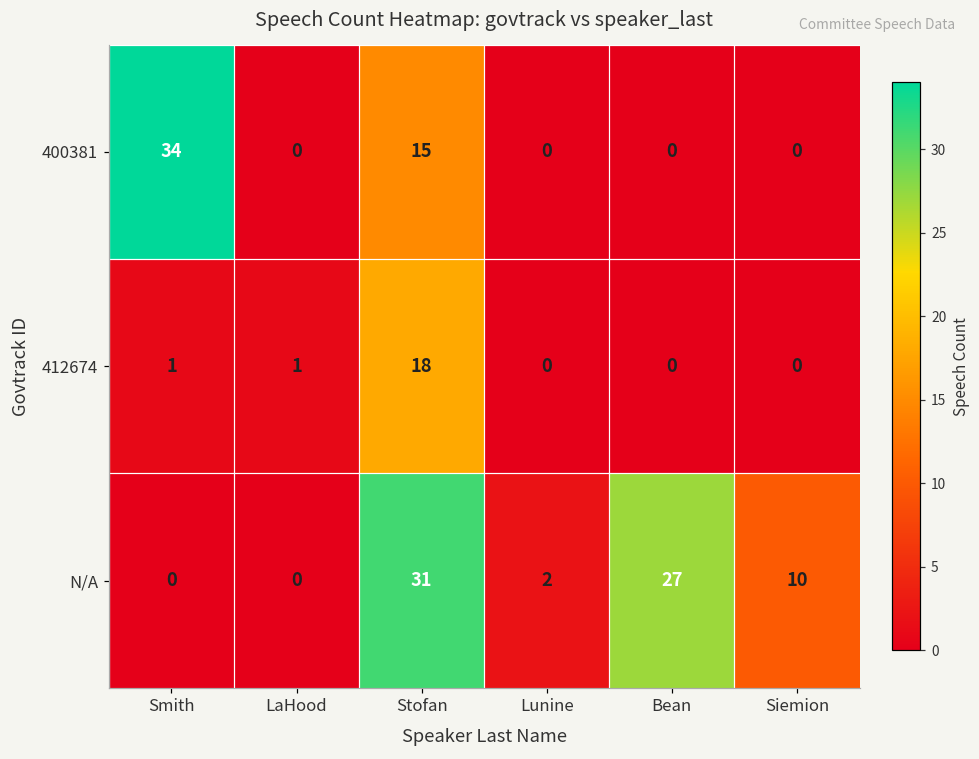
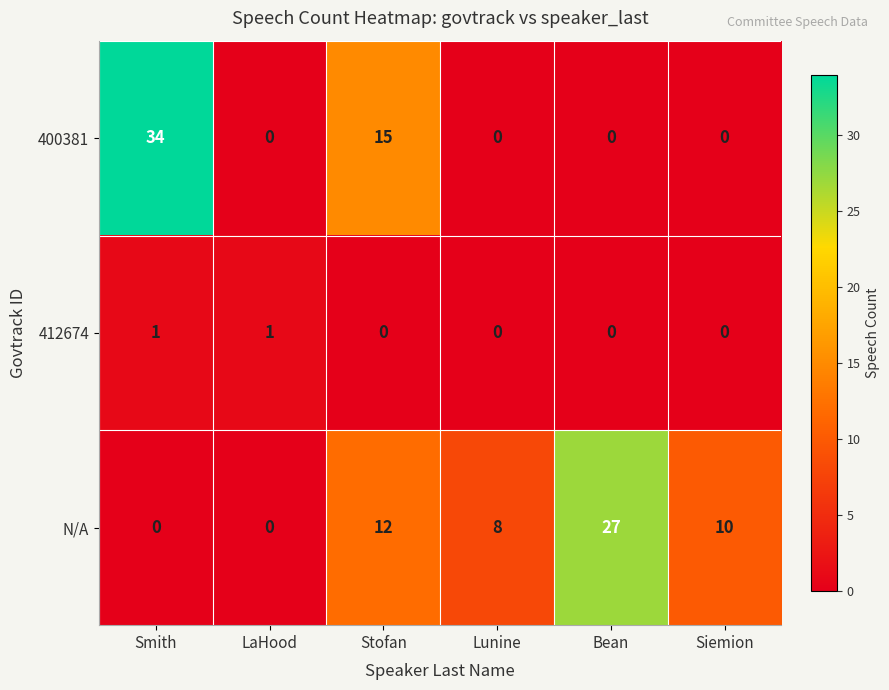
  {
    "400381": {
      "Smith": 34,
      "LaHood": 0,
      "Stofan": 15,
      "Lunine": 0,
      "Bean": 0,
      "Siemion": 0
    },
    "412674": {
      "Smith": 1,
      "LaHood": 1,
-     "Stofan": 18,
+     "Stofan": 0,
      "Lunine": 0,
      "Bean": 0,
      "Siemion": 0
    },
    "N/A": {
      "Smith": 0,
      "LaHood": 0,
-     "Stofan": 31,
-     "Lunine": 2,
+     "Stofan": 12,
+     "Lunine": 8,
      "Bean": 27,
      "Siemion": 10
    }
  }
